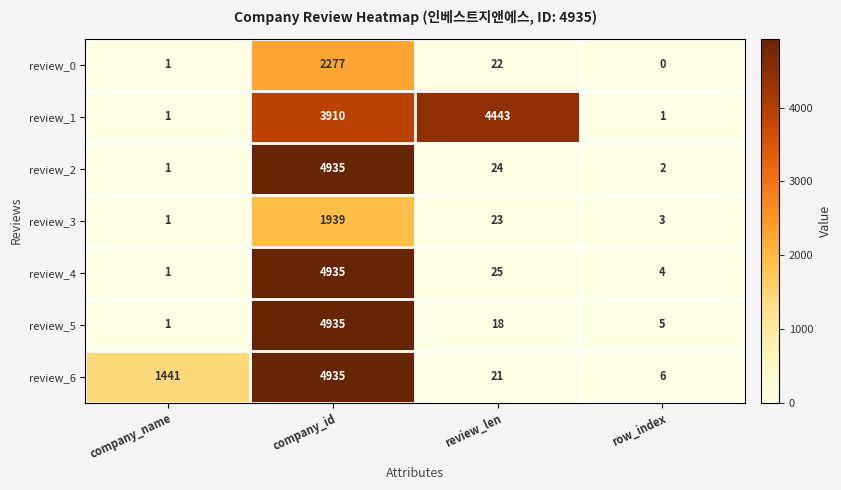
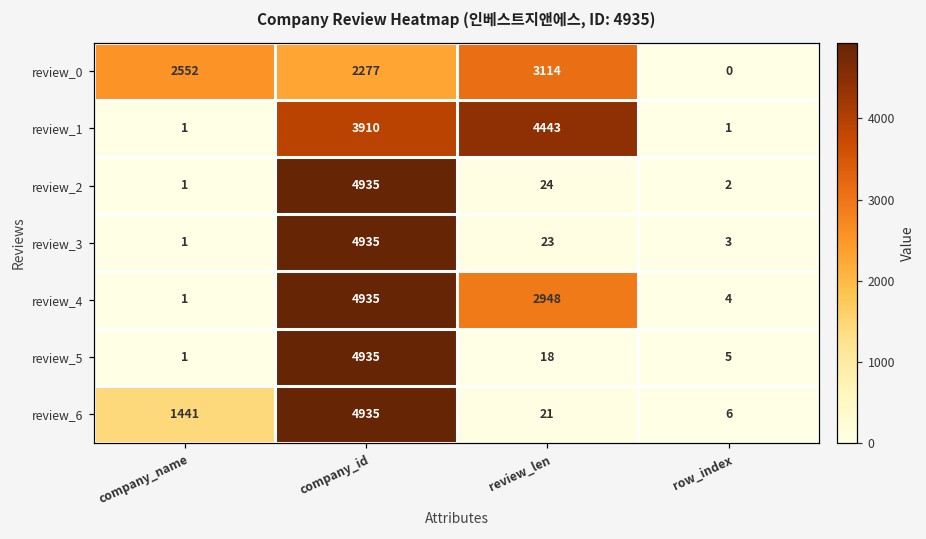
  {
    "review_0": {
-     "company_name": 1,
+     "company_name": 2552,
      "company_id": 2277,
-     "review_len": 22,
+     "review_len": 3114,
      "row_index": 0
    },
    "review_1": {
      "company_name": 1,
      "company_id": 3910,
      "review_len": 4443,
      "row_index": 1
    },
    "review_2": {
      "company_name": 1,
      "company_id": 4935,
      "review_len": 24,
      "row_index": 2
    },
    "review_3": {
      "company_name": 1,
-     "company_id": 1939,
+     "company_id": 4935,
      "review_len": 23,
      "row_index": 3
    },
    "review_4": {
      "company_name": 1,
      "company_id": 4935,
-     "review_len": 25,
+     "review_len": 2948,
      "row_index": 4
    },
    "review_5": {
      "company_name": 1,
      "company_id": 4935,
      "review_len": 18,
      "row_index": 5
    },
    "review_6": {
      "company_name": 1441,
      "company_id": 4935,
      "review_len": 21,
      "row_index": 6
    }
  }
